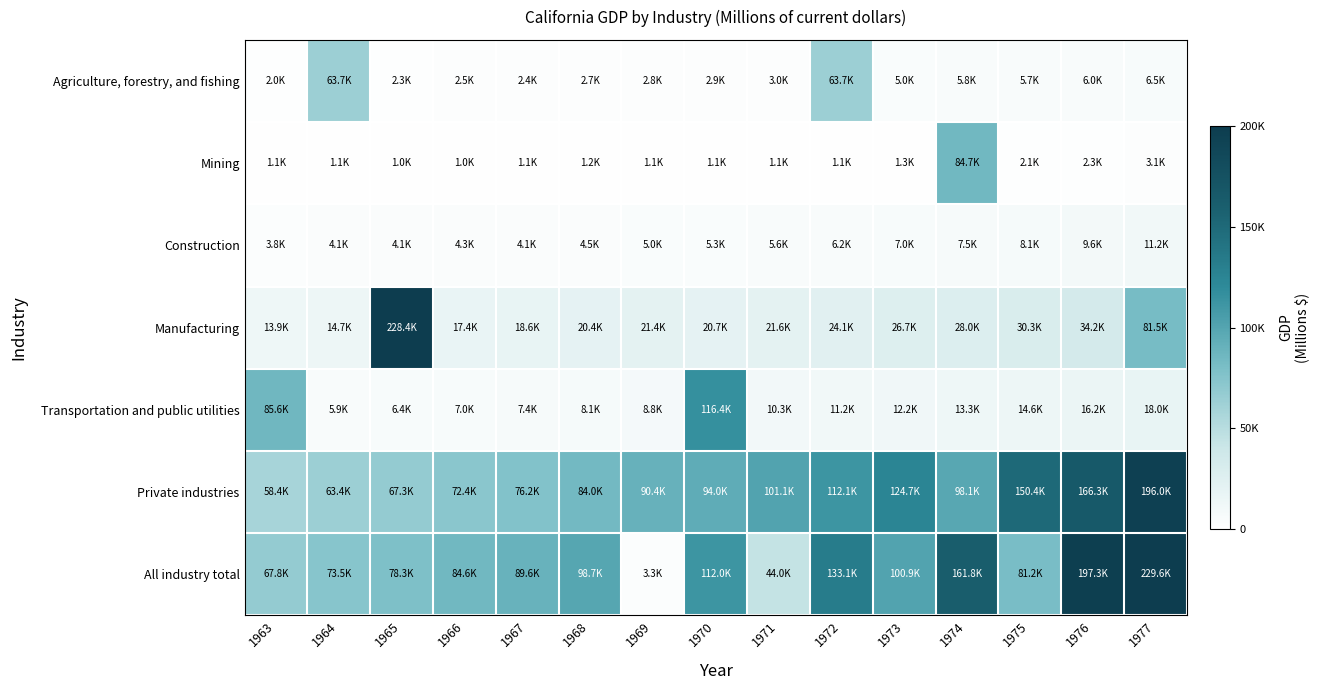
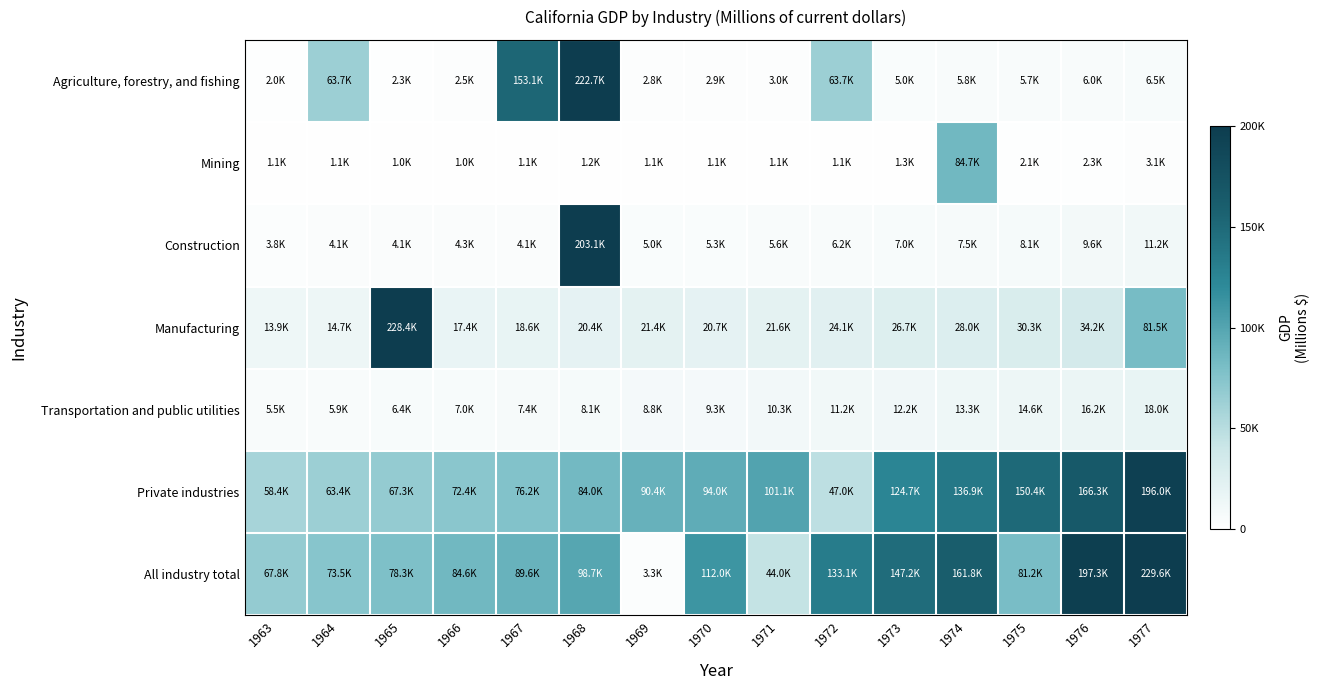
  {
    "Agriculture, forestry, and fishing": {
      "1963": "2.0K",
      "1964": "63.7K",
      "1965": "2.3K",
      "1966": "2.5K",
-     "1967": "2.4K",
-     "1968": "2.7K",
+     "1967": "153.1K",
+     "1968": "222.7K",
      "1969": "2.8K",
      "1970": "2.9K",
      "1971": "3.0K",
      "1972": "63.7K",
      "1973": "5.0K",
      "1974": "5.8K",
      "1975": "5.7K",
      "1976": "6.0K",
      "1977": "6.5K"
    },
    "Mining": {
      "1963": "1.1K",
      "1964": "1.1K",
      "1965": "1.0K",
      "1966": "1.0K",
      "1967": "1.1K",
      "1968": "1.2K",
      "1969": "1.1K",
      "1970": "1.1K",
      "1971": "1.1K",
      "1972": "1.1K",
      "1973": "1.3K",
      "1974": "84.7K",
      "1975": "2.1K",
      "1976": "2.3K",
      "1977": "3.1K"
    },
    "Construction": {
      "1963": "3.8K",
      "1964": "4.1K",
      "1965": "4.1K",
      "1966": "4.3K",
      "1967": "4.1K",
-     "1968": "4.5K",
+     "1968": "203.1K",
      "1969": "5.0K",
      "1970": "5.3K",
      "1971": "5.6K",
      "1972": "6.2K",
      "1973": "7.0K",
      "1974": "7.5K",
      "1975": "8.1K",
      "1976": "9.6K",
      "1977": "11.2K"
    },
    "Manufacturing": {
      "1963": "13.9K",
      "1964": "14.7K",
      "1965": "228.4K",
      "1966": "17.4K",
      "1967": "18.6K",
      "1968": "20.4K",
      "1969": "21.4K",
      "1970": "20.7K",
      "1971": "21.6K",
      "1972": "24.1K",
      "1973": "26.7K",
      "1974": "28.0K",
      "1975": "30.3K",
      "1976": "34.2K",
      "1977": "81.5K"
    },
    "Transportation and public utilities": {
-     "1963": "85.6K",
+     "1963": "5.5K",
      "1964": "5.9K",
      "1965": "6.4K",
      "1966": "7.0K",
      "1967": "7.4K",
      "1968": "8.1K",
      "1969": "8.8K",
-     "1970": "116.4K",
+     "1970": "9.3K",
      "1971": "10.3K",
      "1972": "11.2K",
      "1973": "12.2K",
      "1974": "13.3K",
      "1975": "14.6K",
      "1976": "16.2K",
      "1977": "18.0K"
    },
    "Private industries": {
      "1963": "58.4K",
      "1964": "63.4K",
      "1965": "67.3K",
      "1966": "72.4K",
      "1967": "76.2K",
      "1968": "84.0K",
      "1969": "90.4K",
      "1970": "94.0K",
      "1971": "101.1K",
-     "1972": "112.1K",
+     "1972": "47.0K",
      "1973": "124.7K",
-     "1974": "98.1K",
+     "1974": "136.9K",
      "1975": "150.4K",
      "1976": "166.3K",
      "1977": "196.0K"
    },
    "All industry total": {
      "1963": "67.8K",
      "1964": "73.5K",
      "1965": "78.3K",
      "1966": "84.6K",
      "1967": "89.6K",
      "1968": "98.7K",
      "1969": "3.3K",
      "1970": "112.0K",
      "1971": "44.0K",
      "1972": "133.1K",
-     "1973": "100.9K",
+     "1973": "147.2K",
      "1974": "161.8K",
      "1975": "81.2K",
      "1976": "197.3K",
      "1977": "229.6K"
    }
  }
